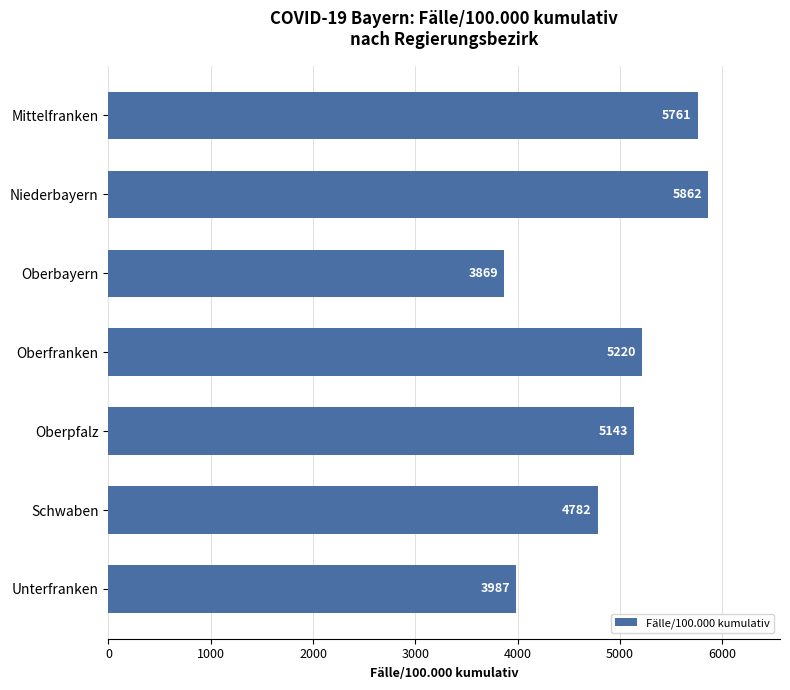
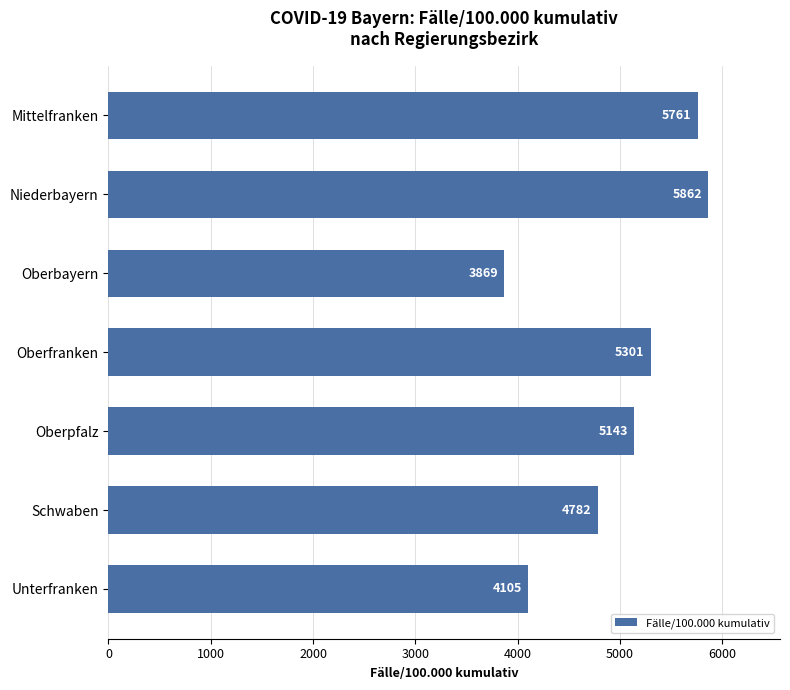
  {
    "Mittelfranken": 5761,
    "Niederbayern": 5862,
    "Oberbayern": 3869,
-   "Oberfranken": 5220,
+   "Oberfranken": 5301,
    "Oberpfalz": 5143,
    "Schwaben": 4782,
-   "Unterfranken": 3987
+   "Unterfranken": 4105
  }
